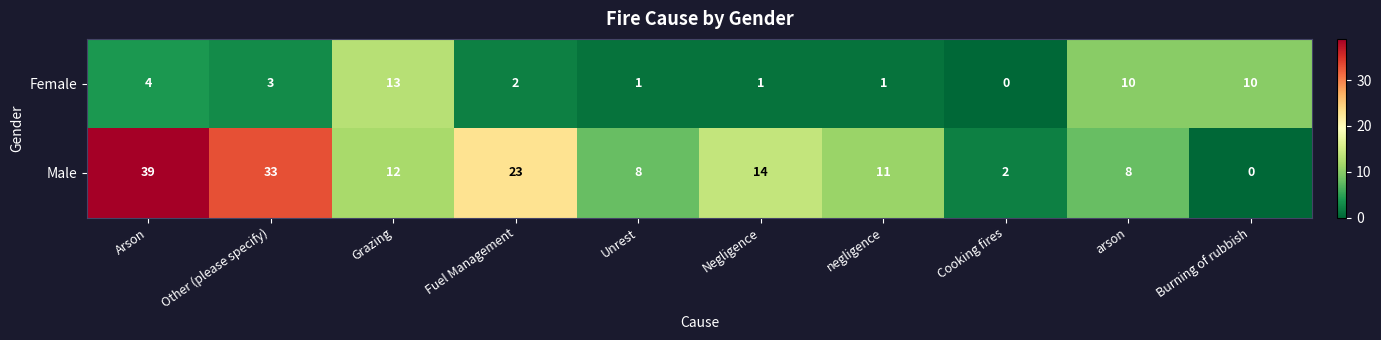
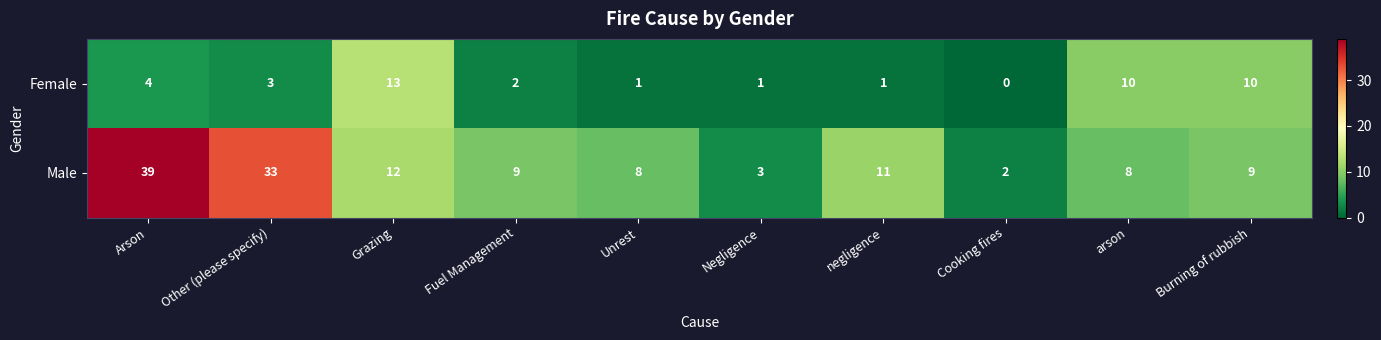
  {
    "Female": {
      "Arson": 4,
      "Other (please specify)": 3,
      "Grazing": 13,
      "Fuel Management": 2,
      "Unrest": 1,
      "Negligence": 1,
      "negligence": 1,
      "Cooking fires": 0,
      "arson": 10,
      "Burning of rubbish": 10
    },
    "Male": {
      "Arson": 39,
      "Other (please specify)": 33,
      "Grazing": 12,
-     "Fuel Management": 23,
+     "Fuel Management": 9,
      "Unrest": 8,
-     "Negligence": 14,
+     "Negligence": 3,
      "negligence": 11,
      "Cooking fires": 2,
      "arson": 8,
-     "Burning of rubbish": 0
+     "Burning of rubbish": 9
    }
  }
